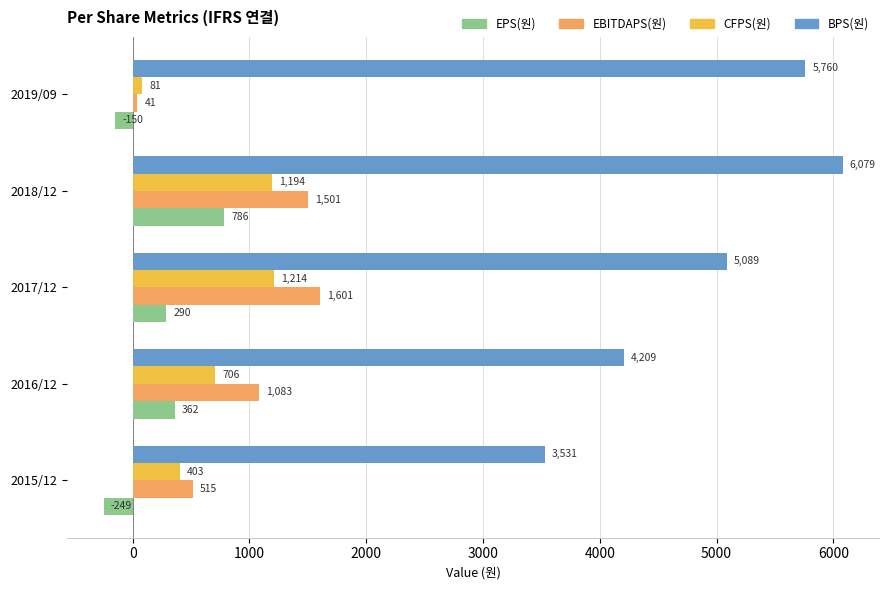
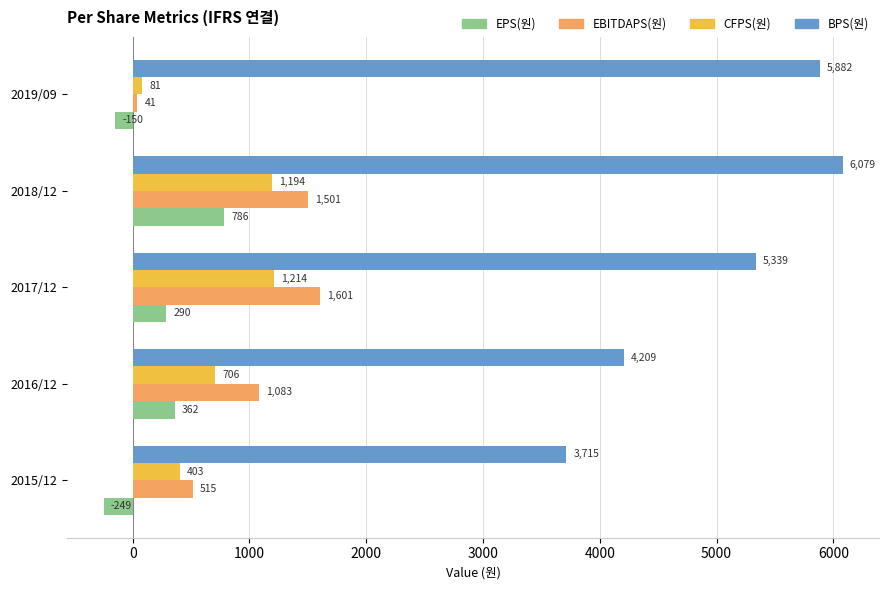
  {
    "EPS(원)": {
      "2019/09": "-150",
      "2018/12": "786",
      "2017/12": "290",
      "2016/12": "362",
      "2015/12": "-249"
    },
    "BPS(원)": {
-     "2019/09": "5,760",
+     "2019/09": "5,882",
      "2018/12": "6,079",
-     "2017/12": "5,089",
+     "2017/12": "5,339",
      "2016/12": "4,209",
-     "2015/12": "3,531"
+     "2015/12": "3,715"
    }
  }
